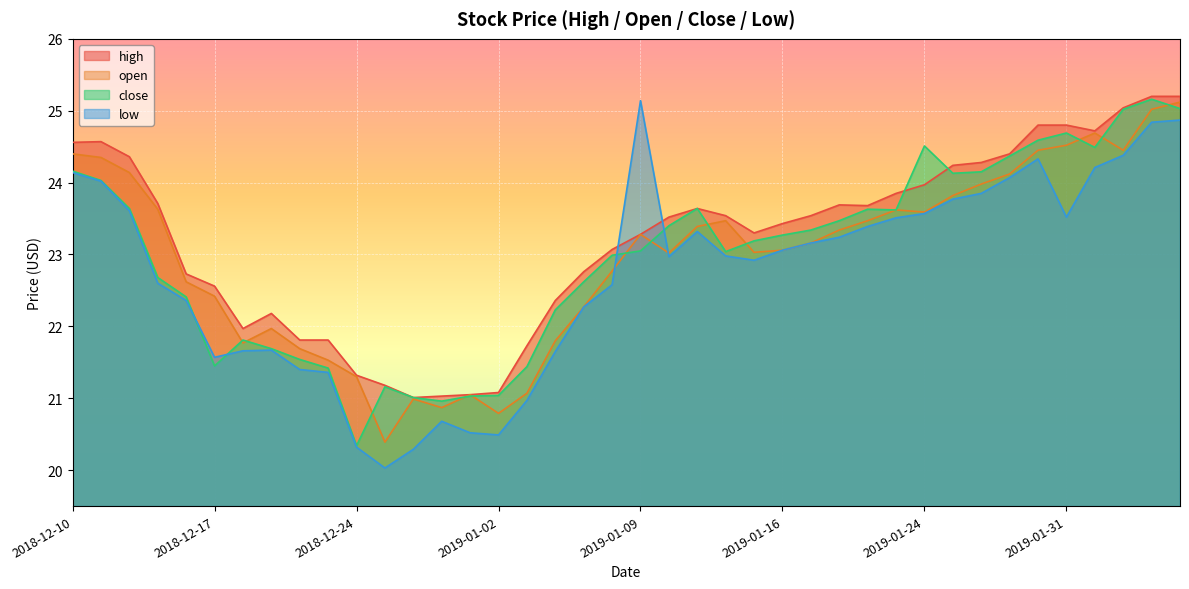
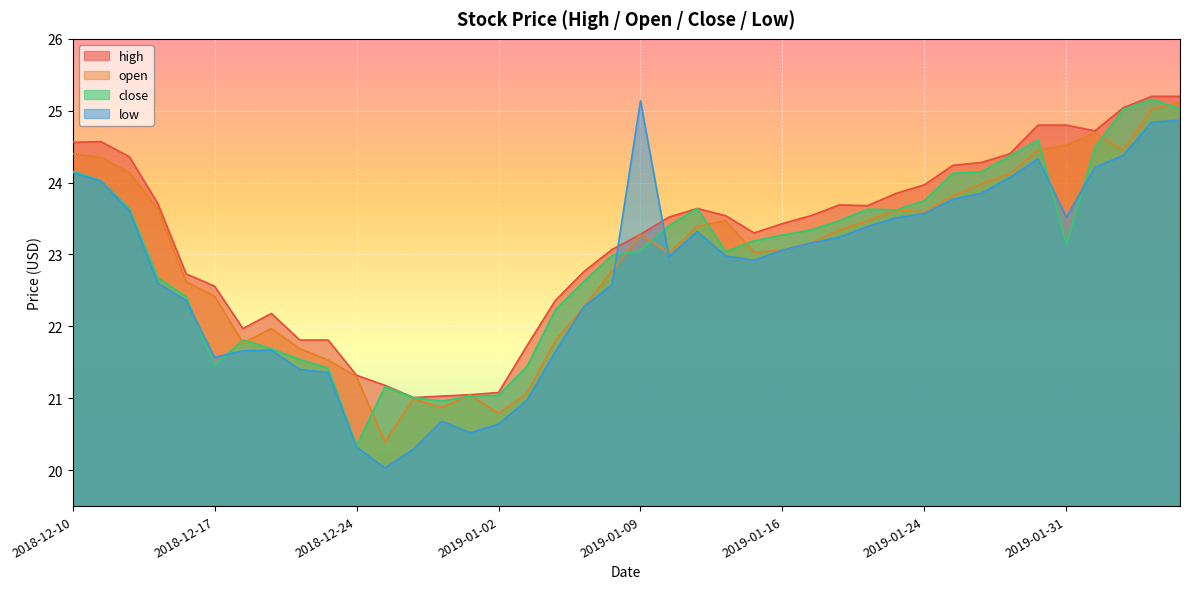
  {
    "close": {
      "2018-12-17": 21.5,
      "2019-01-02": 21.0,
      "2019-01-09": 23.1,
      "2019-01-16": 23.3,
-     "2019-01-24": 24.5,
-     "2019-01-31": 24.7
+     "2019-01-24": 23.8,
+     "2019-01-31": 23.1
    },
    "low": {
      "2018-12-17": 21.6,
-     "2019-01-02": 20.5,
+     "2019-01-02": 20.6,
      "2019-01-09": 25.1,
      "2019-01-31": 23.5
    }
  }
